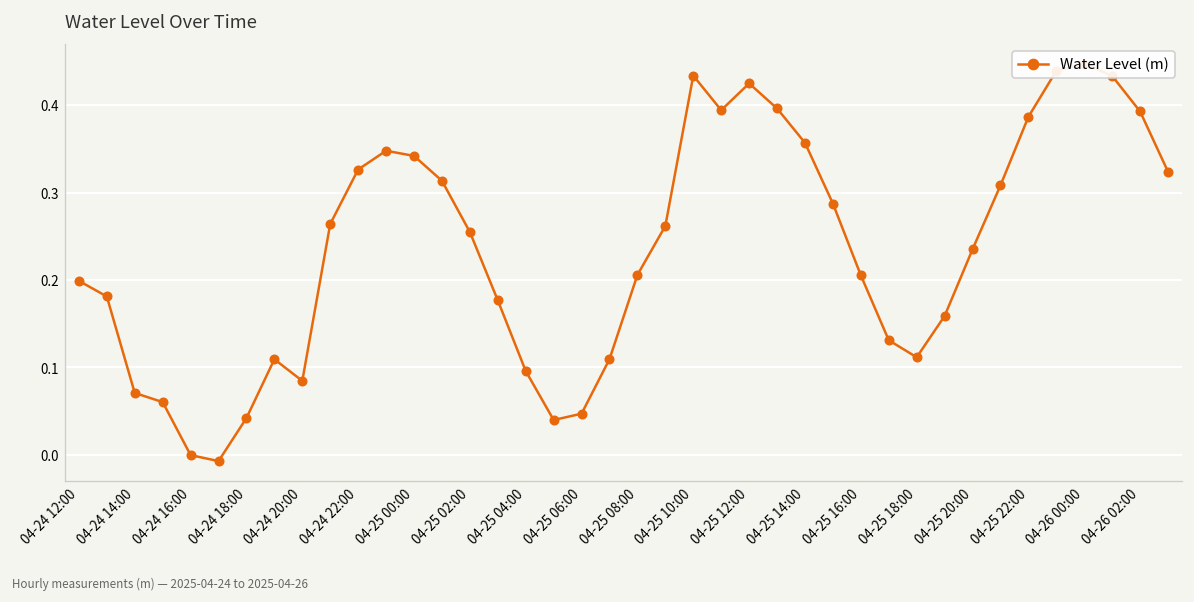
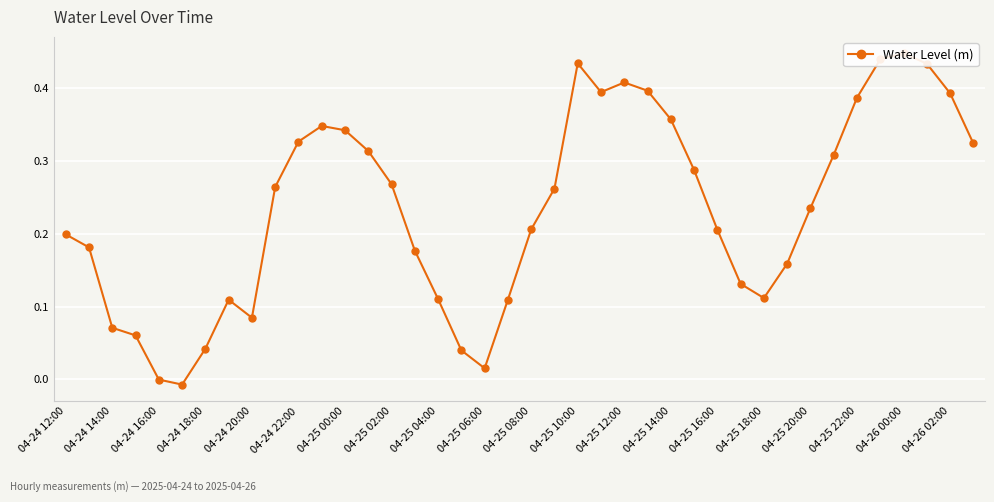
  {
    "04-24 12:00": 0.20,
    "04-24 14:00": 0.07,
    "04-24 16:00": 0.00,
    "04-24 18:00": 0.04,
    "04-24 20:00": 0.08,
    "04-24 22:00": 0.33,
    "04-25 00:00": 0.34,
-   "04-25 02:00": 0.26,
-   "04-25 04:00": 0.10,
-   "04-25 06:00": 0.05,
+   "04-25 02:00": 0.27,
+   "04-25 04:00": 0.11,
+   "04-25 06:00": 0.02,
    "04-25 08:00": 0.21,
    "04-25 10:00": 0.43,
-   "04-25 12:00": 0.43,
+   "04-25 12:00": 0.41,
    "04-25 14:00": 0.36,
    "04-25 16:00": 0.21,
    "04-25 18:00": 0.11,
    "04-25 20:00": 0.24,
    "04-25 22:00": 0.39,
    "04-26 02:00": 0.39
  }
